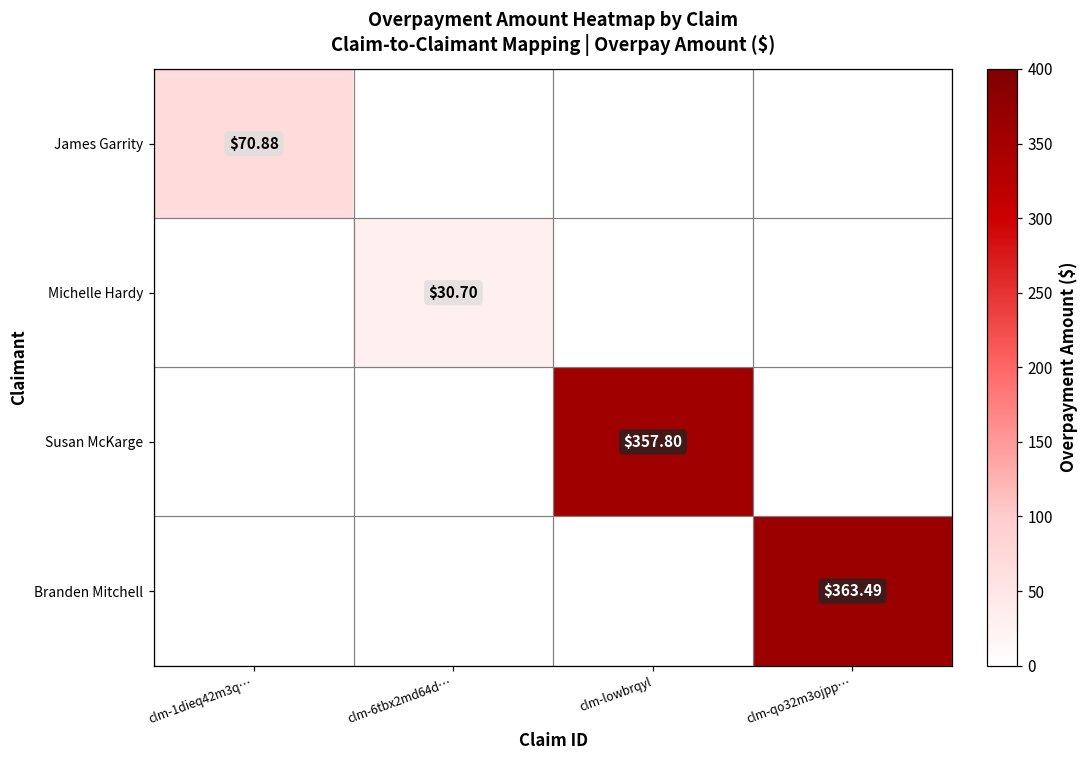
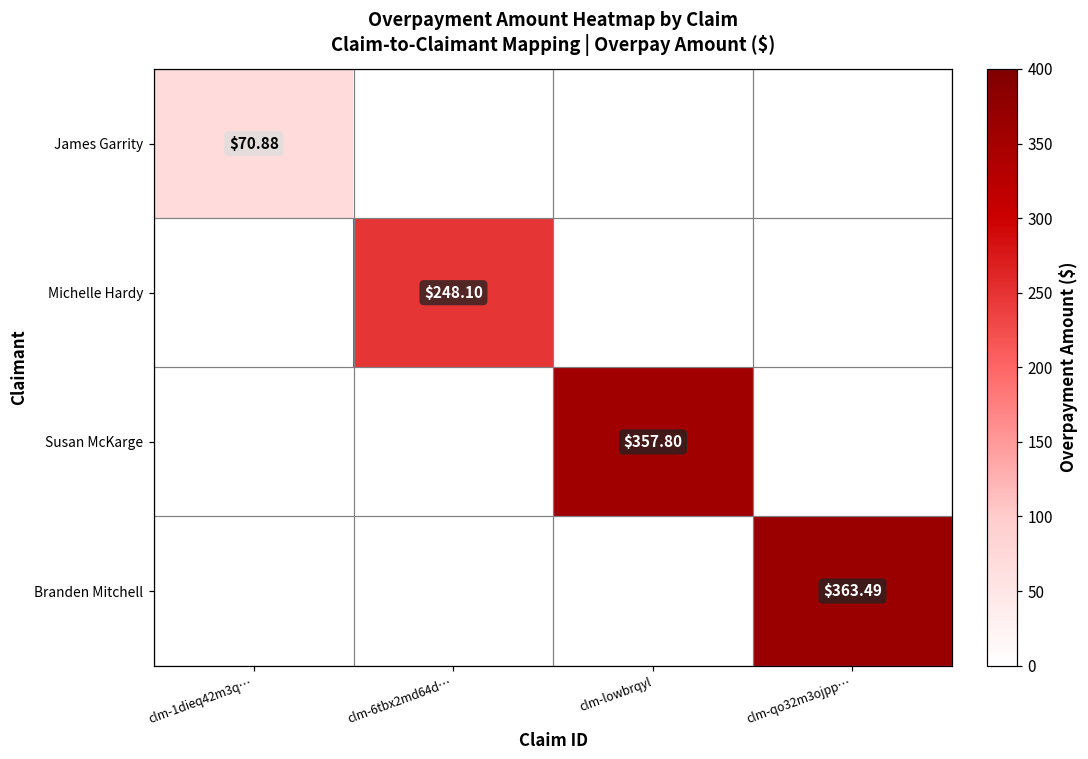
  {
    "Michelle Hardy": {
-     "clm-6tbx2md64d…": "$30.70"
+     "clm-6tbx2md64d…": "$248.10"
    }
  }
